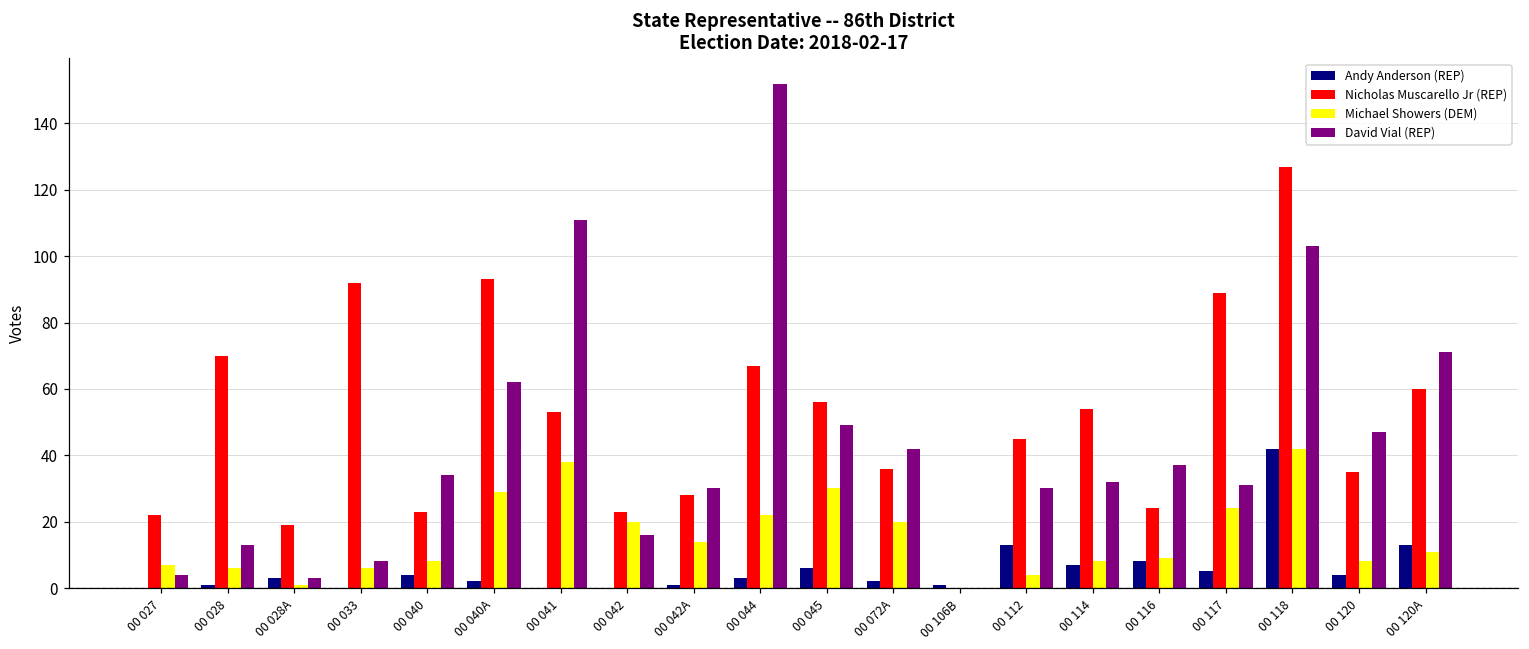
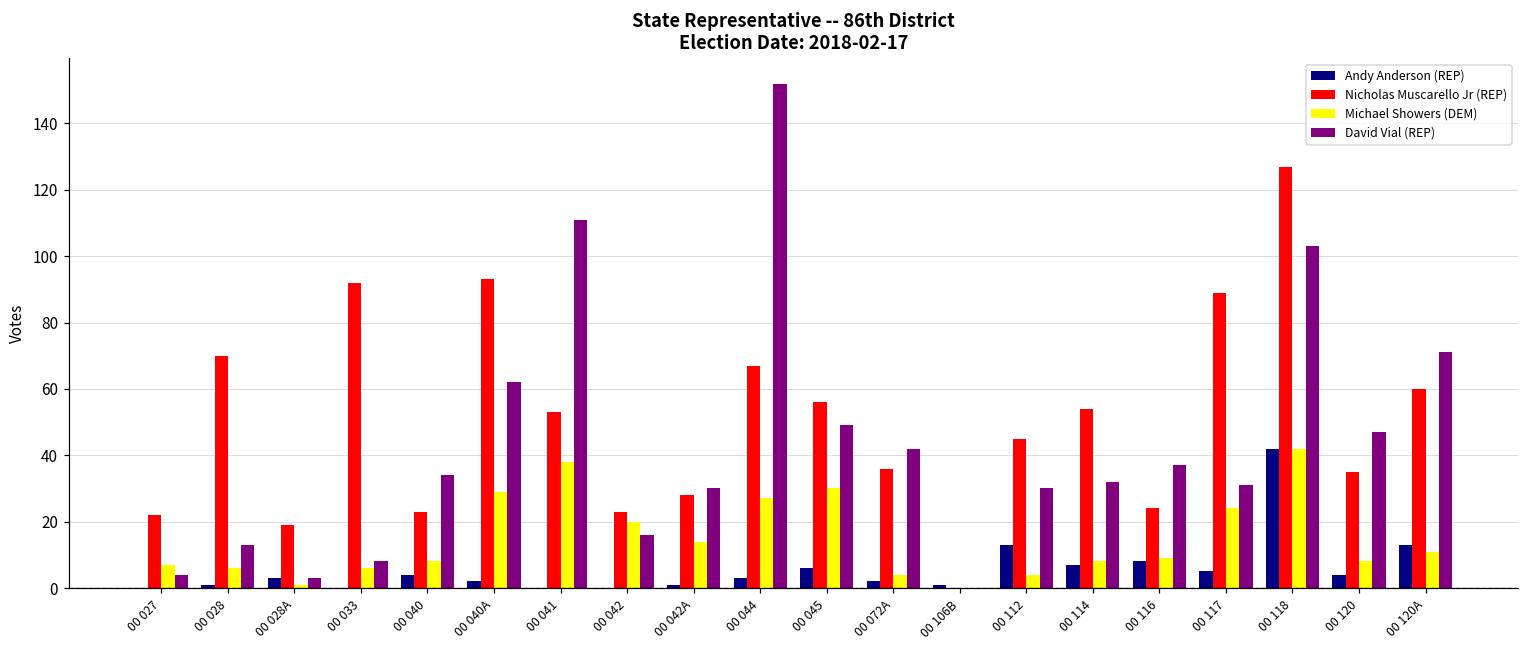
  {
    "Andy Anderson (REP)": {
      "00 027": 0,
      "00 028": 1,
      "00 028A": 3,
      "00 033": 0,
      "00 040": 4,
      "00 040A": 2,
      "00 041": 0,
      "00 042": 0,
      "00 042A": 1,
      "00 044": 3,
      "00 045": 6,
      "00 072A": 2,
      "00 106B": 1,
      "00 112": 13,
      "00 114": 7,
      "00 116": 8,
      "00 117": 5,
      "00 118": 42,
      "00 120": 4,
      "00 120A": 13
    },
    "Nicholas Muscarello Jr (REP)": {
      "00 027": 22,
      "00 028": 70,
      "00 028A": 19,
      "00 033": 92,
      "00 040": 23,
      "00 040A": 93,
      "00 041": 53,
      "00 042": 23,
      "00 042A": 28,
      "00 044": 67,
      "00 045": 56,
      "00 072A": 36,
      "00 106B": 0,
      "00 112": 45,
      "00 114": 54,
      "00 116": 24,
      "00 117": 89,
      "00 118": 127,
      "00 120": 35,
      "00 120A": 60
    },
    "Michael Showers (DEM)": {
      "00 027": 7,
      "00 028": 6,
      "00 028A": 1,
      "00 033": 6,
      "00 040": 8,
      "00 040A": 29,
      "00 041": 38,
      "00 042": 20,
      "00 042A": 14,
-     "00 044": 22,
+     "00 044": 27,
      "00 045": 30,
-     "00 072A": 20,
+     "00 072A": 4,
      "00 106B": 0,
      "00 112": 4,
      "00 114": 8,
      "00 116": 9,
      "00 117": 24,
      "00 118": 42,
      "00 120": 8,
      "00 120A": 11
    },
    "David Vial (REP)": {
      "00 027": 4,
      "00 028": 13,
      "00 028A": 3,
      "00 033": 8,
      "00 040": 34,
      "00 040A": 62,
      "00 041": 111,
      "00 042": 16,
      "00 042A": 30,
      "00 044": 152,
      "00 045": 49,
      "00 072A": 42,
      "00 106B": 0,
      "00 112": 30,
      "00 114": 32,
      "00 116": 37,
      "00 117": 31,
      "00 118": 103,
      "00 120": 47,
      "00 120A": 71
    }
  }
